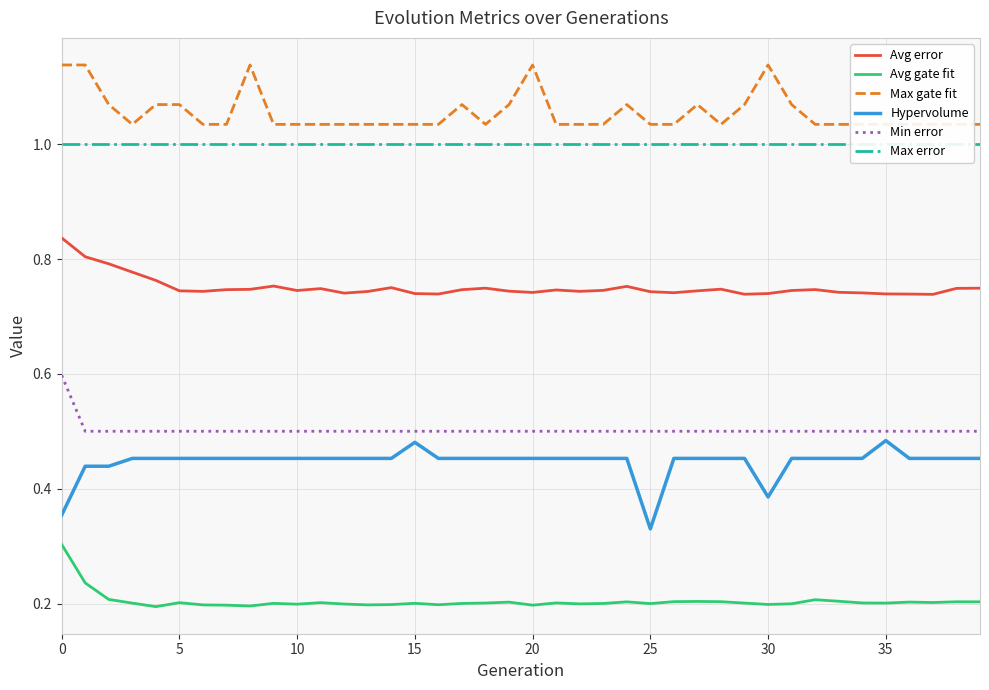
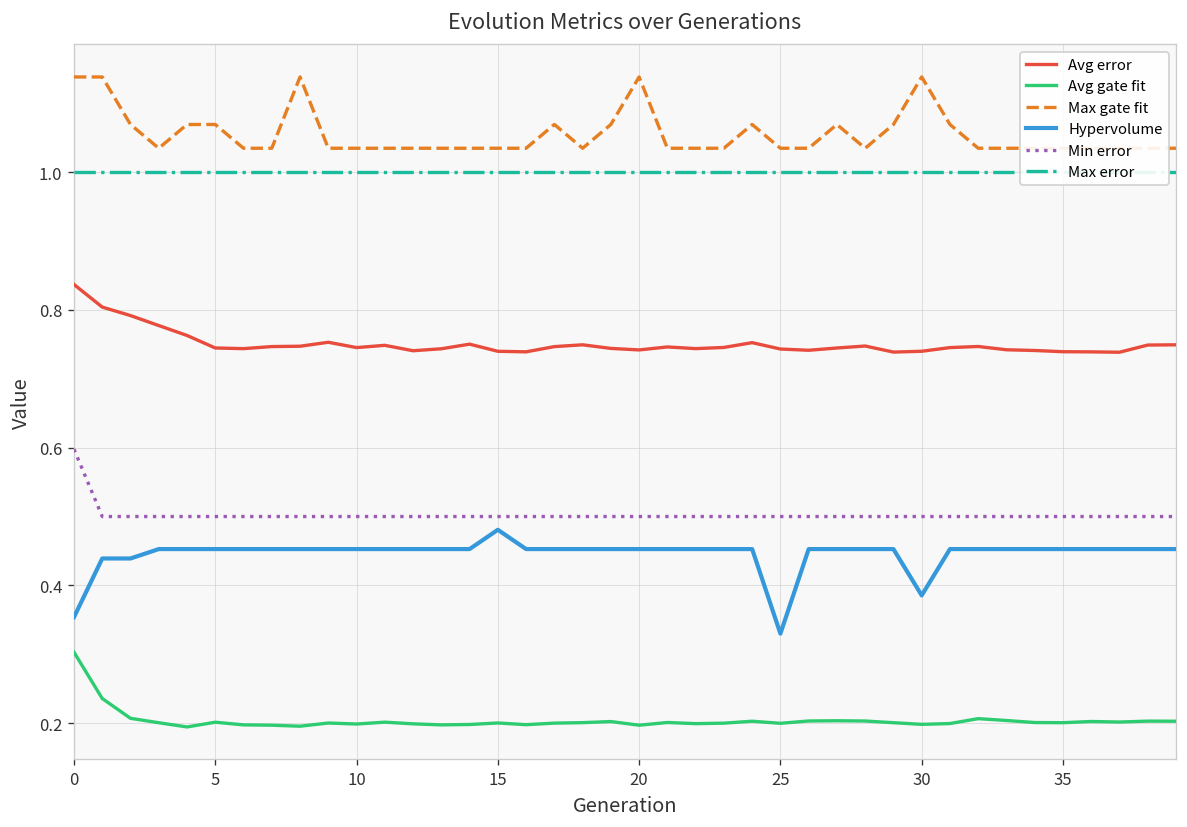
  {
    "Hypervolume": {
      "0": 0.35,
      "5": 0.45,
      "10": 0.45,
      "15": 0.48,
      "20": 0.45,
      "25": 0.33,
      "30": 0.39,
-     "35": 0.48
+     "35": 0.45
    },
    "Min error": {
      "0": 0.60,
      "5": 0.50,
      "10": 0.50,
      "15": 0.50,
      "20": 0.50,
      "25": 0.50,
      "30": 0.50,
      "35": 0.50
    }
  }
